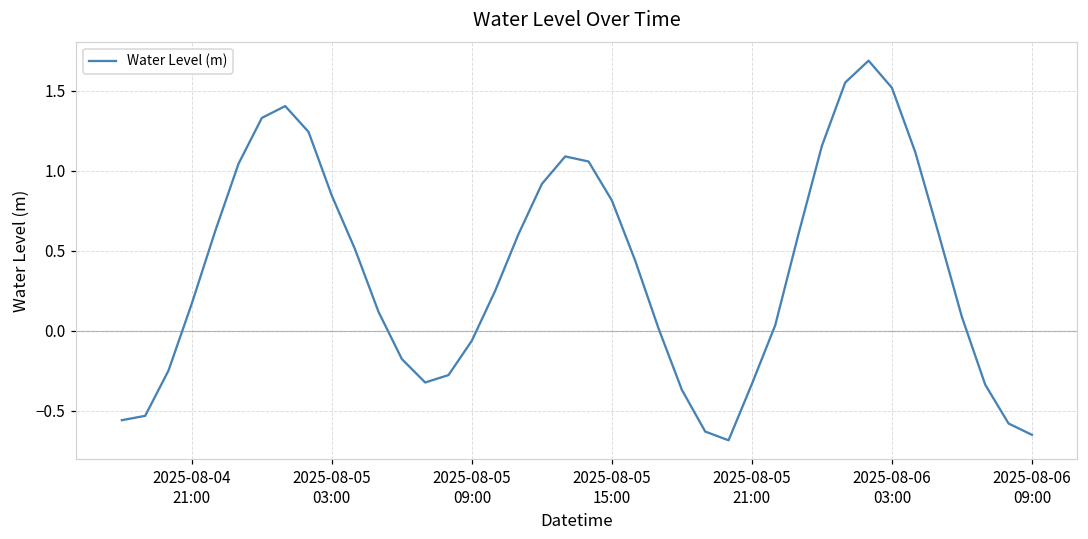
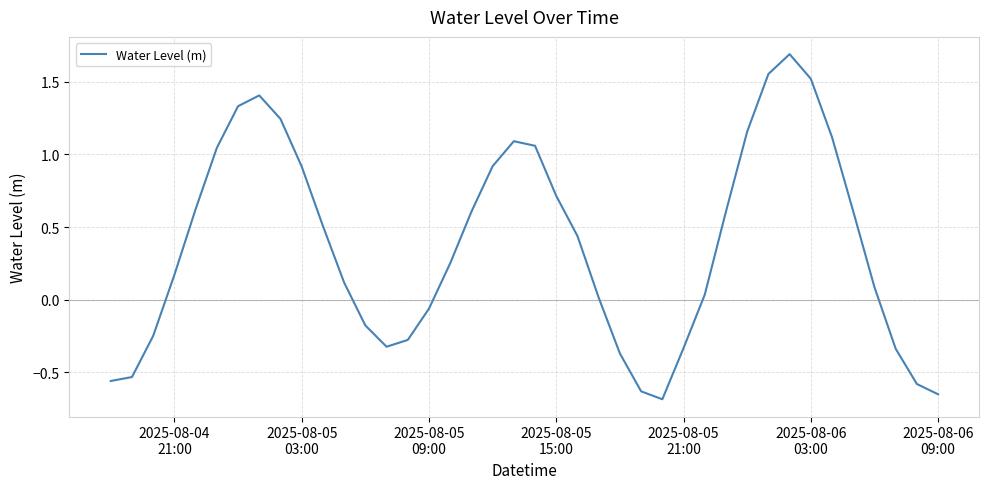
  {
    "2025-08-04 21:00": 0.17,
-   "2025-08-05 03:00": 0.84,
+   "2025-08-05 03:00": 0.92,
    "2025-08-05 09:00": -0.06,
-   "2025-08-05 15:00": 0.82,
+   "2025-08-05 15:00": 0.71,
    "2025-08-05 21:00": -0.33,
    "2025-08-06 03:00": 1.52,
    "2025-08-06 09:00": -0.65
  }
